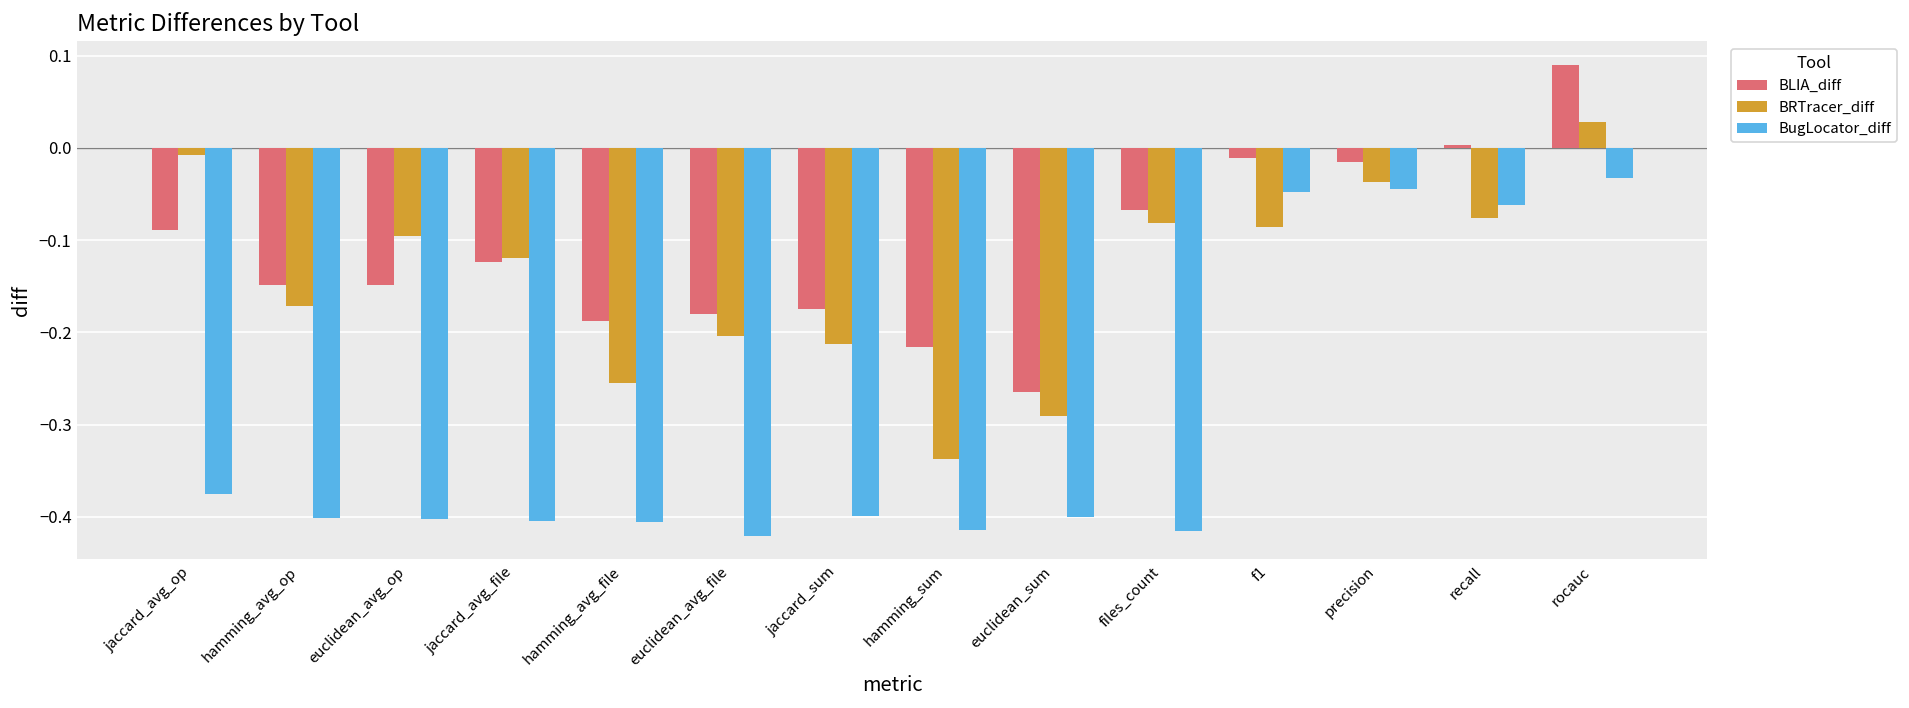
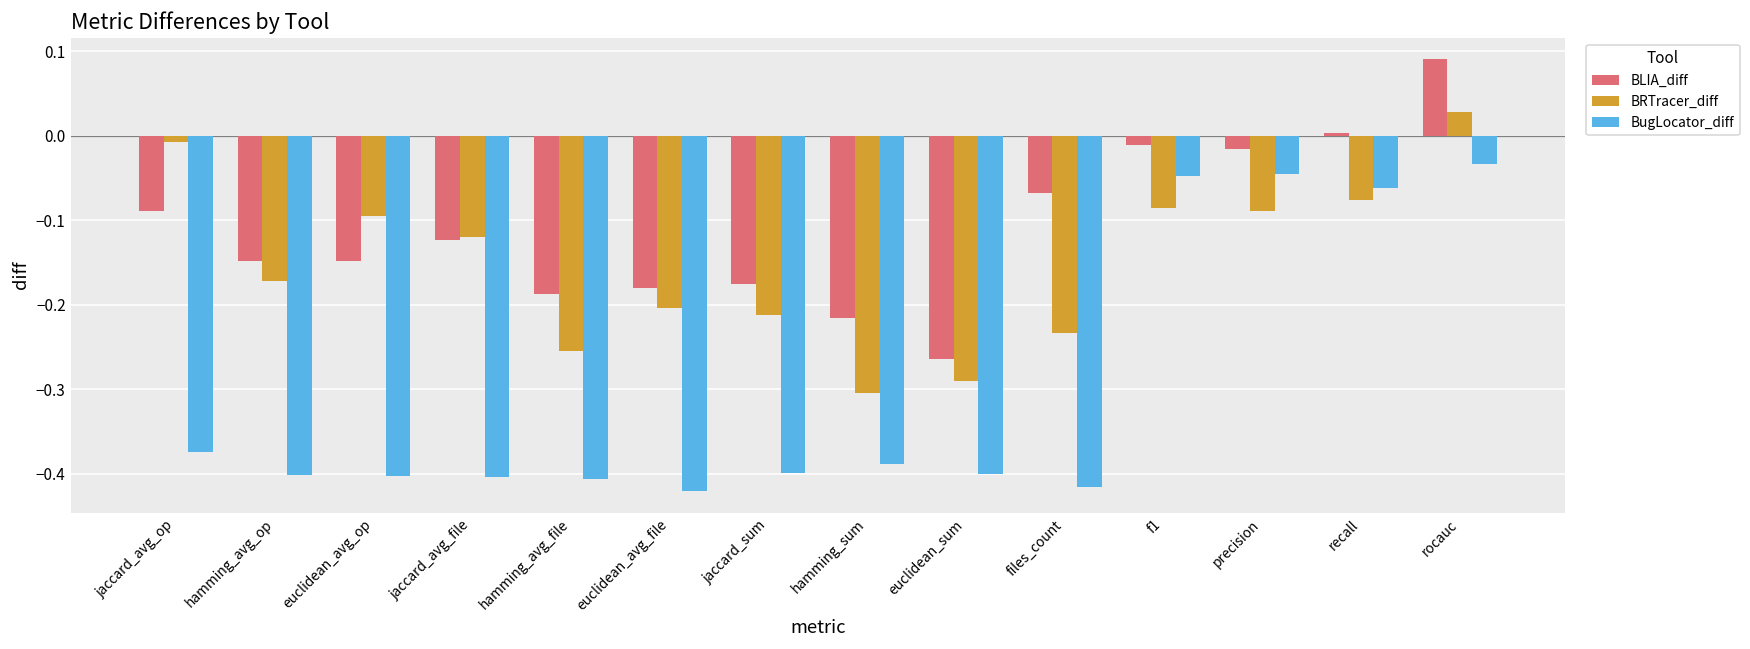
  {
    "BLIA_diff": {
      "jaccard_avg_op": -0.09,
      "hamming_avg_op": -0.15,
      "euclidean_avg_op": -0.15,
      "jaccard_avg_file": -0.12,
      "hamming_avg_file": -0.19,
      "euclidean_avg_file": -0.18,
      "jaccard_sum": -0.18,
      "hamming_sum": -0.22,
      "euclidean_sum": -0.26,
      "files_count": -0.07,
      "f1": -0.01,
      "precision": -0.02,
      "rocauc": 0.09
    },
    "BRTracer_diff": {
      "jaccard_avg_op": -0.01,
      "hamming_avg_op": -0.17,
      "euclidean_avg_op": -0.10,
      "jaccard_avg_file": -0.12,
      "hamming_avg_file": -0.26,
      "euclidean_avg_file": -0.20,
      "jaccard_sum": -0.21,
-     "hamming_sum": -0.34,
+     "hamming_sum": -0.30,
      "euclidean_sum": -0.29,
-     "files_count": -0.08,
+     "files_count": -0.23,
      "f1": -0.09,
-     "precision": -0.04,
+     "precision": -0.09,
      "recall": -0.08,
      "rocauc": 0.03
    },
    "BugLocator_diff": {
      "jaccard_avg_op": -0.37,
      "hamming_avg_op": -0.40,
      "euclidean_avg_op": -0.40,
      "jaccard_avg_file": -0.40,
      "hamming_avg_file": -0.41,
      "euclidean_avg_file": -0.42,
      "jaccard_sum": -0.40,
-     "hamming_sum": -0.41,
+     "hamming_sum": -0.39,
      "euclidean_sum": -0.40,
      "files_count": -0.42,
      "f1": -0.05,
      "precision": -0.04,
      "recall": -0.06,
      "rocauc": -0.03
    }
  }
